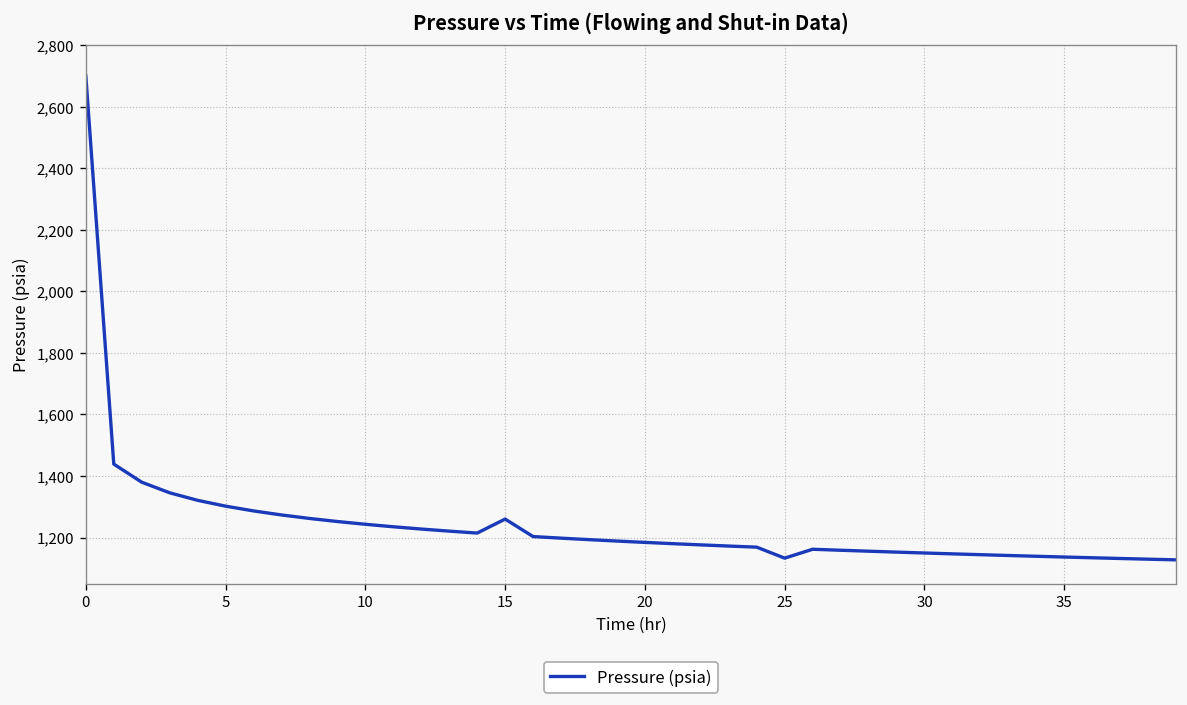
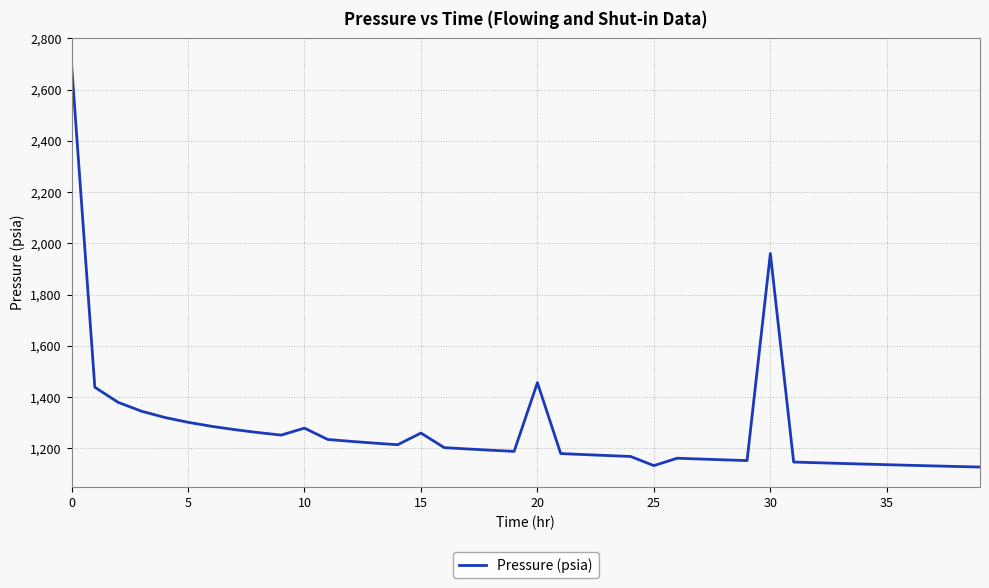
  {
    "0": "2,700",
    "5": "1,300",
-   "10": "1,240",
+   "10": "1,280",
    "15": "1,260",
-   "20": "1,180",
+   "20": "1,460",
    "25": "1,130",
-   "30": "1,150",
+   "30": "1,960",
    "35": "1,140"
  }
